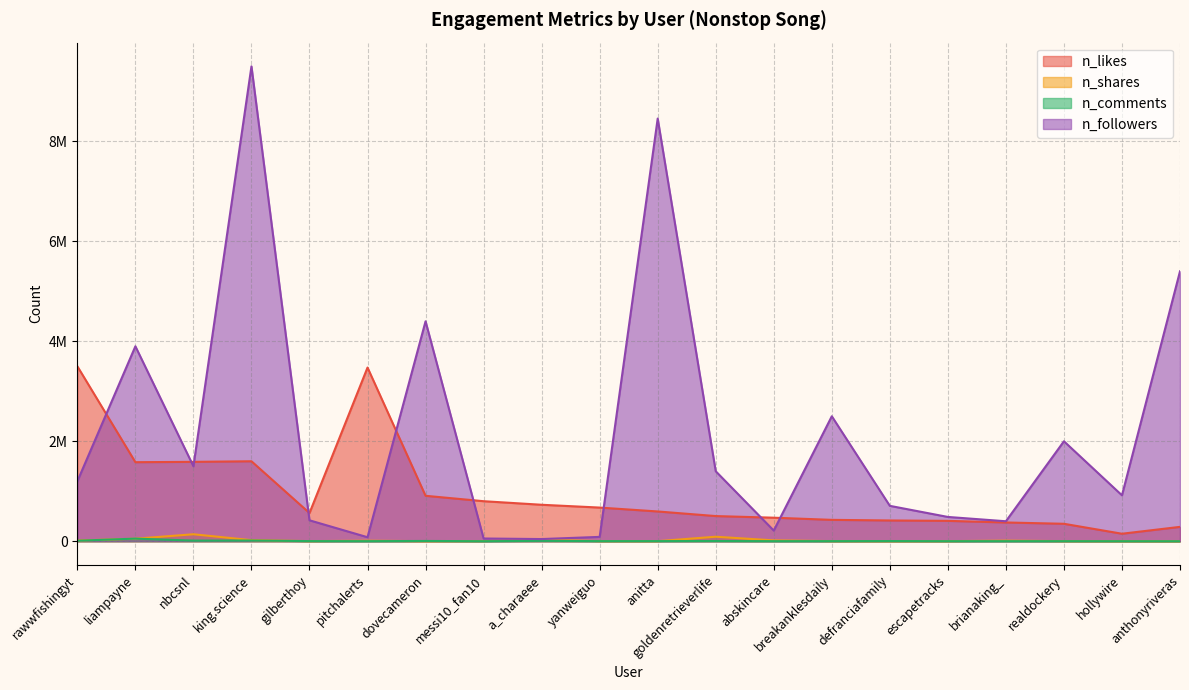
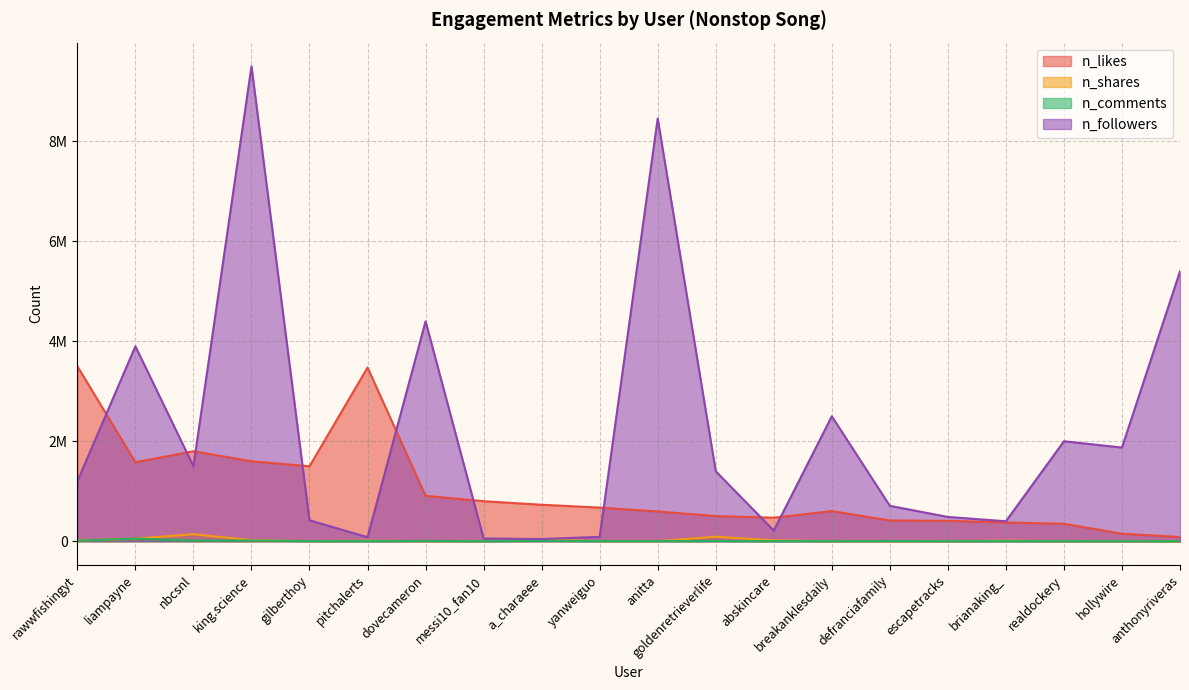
  {
    "n_likes": {
      "rawwfishingyt": 3500000,
      "liampayne": 1600000,
-     "nbcsnl": 1600000,
+     "nbcsnl": 1800000,
      "king.science": 1600000,
-     "gilberthoy": 600000,
+     "gilberthoy": 1500000,
      "pitchalerts": 3500000,
      "dovecameron": 900000,
      "messi10_fan10": 800000,
      "a_charaeee": 700000,
      "yanweiguo": 700000,
      "anitta": 600000,
      "goldenretrieverlife": 500000,
      "abskincare": 500000,
-     "breakanklesdaily": 400000,
+     "breakanklesdaily": 600000,
      "defranciafamily": 400000,
      "escapetracks": 400000,
      "realdockery": 300000,
      "hollywire": 200000,
-     "anthonyriveras": 300000
+     "anthonyriveras": 100000
    },
    "n_shares": {
      "nbcsnl": 100000,
      "goldenretrieverlife": 100000
    },
    "n_comments": {
      "nbcsnl": 0,
      "goldenretrieverlife": 0
    },
    "n_followers": {
      "rawwfishingyt": 1200000,
      "liampayne": 3900000,
      "nbcsnl": 1500000,
      "king.science": 9500000,
      "gilberthoy": 400000,
      "pitchalerts": 100000,
      "dovecameron": 4400000,
      "messi10_fan10": 100000,
      "yanweiguo": 100000,
      "anitta": 8500000,
      "goldenretrieverlife": 1400000,
      "abskincare": 200000,
      "breakanklesdaily": 2500000,
      "defranciafamily": 700000,
      "escapetracks": 500000,
      "realdockery": 2000000,
-     "hollywire": 900000,
+     "hollywire": 1900000,
      "anthonyriveras": 5400000
    }
  }
